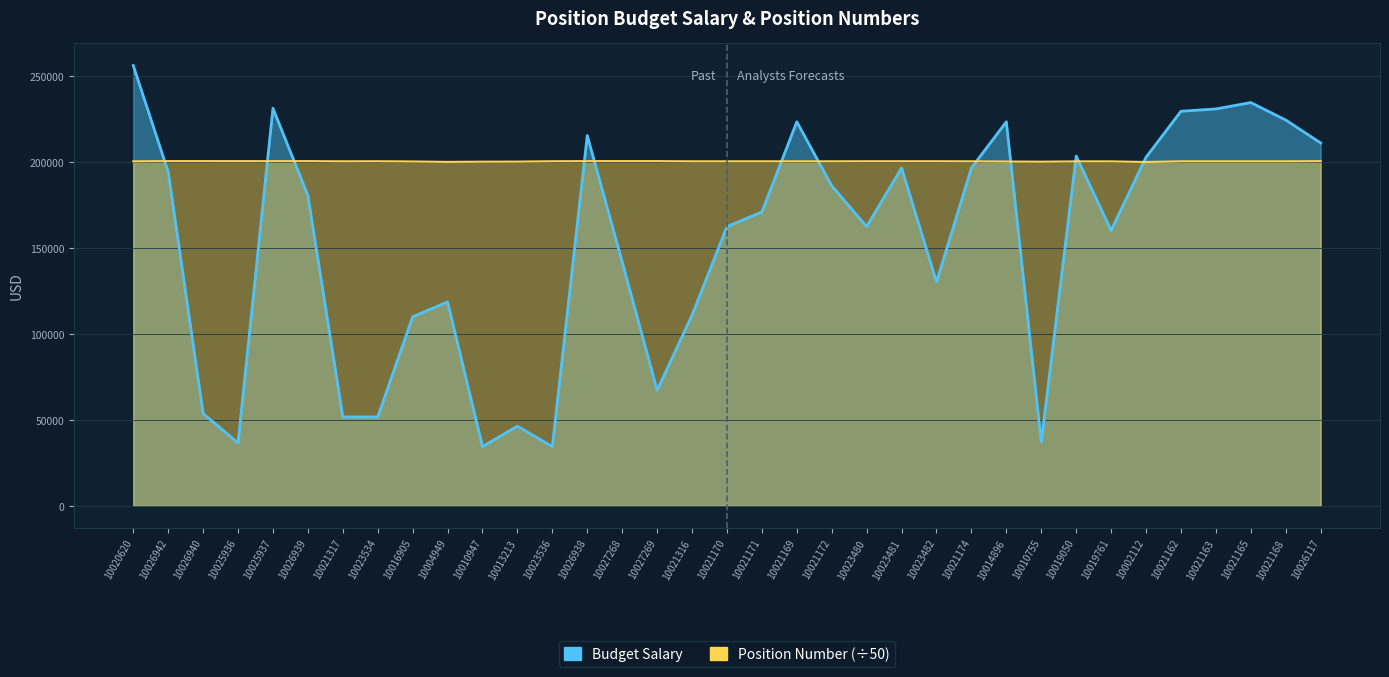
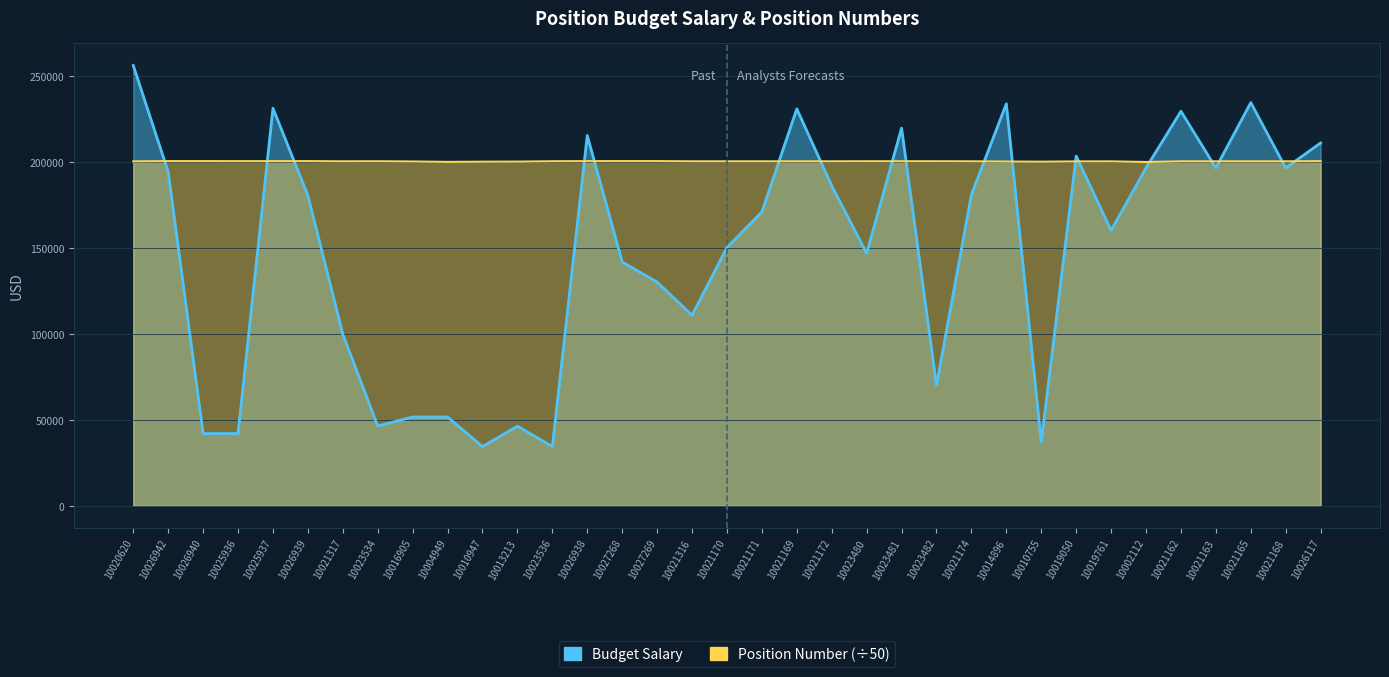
  {
    "Budget Salary": {
      "10020620": 256000,
      "10026942": 194000,
-     "10026940": 54000,
-     "10025936": 37000,
+     "10026940": 42000,
+     "10025936": 42000,
      "10025937": 231000,
      "10026939": 181000,
-     "10021317": 52000,
-     "10023534": 52000,
-     "10016905": 110000,
-     "10004949": 119000,
+     "10021317": 100000,
+     "10023534": 46000,
+     "10016905": 52000,
+     "10004949": 52000,
      "10010947": 34000,
      "10013213": 46000,
      "10023536": 34000,
      "10026938": 215000,
      "10027268": 142000,
-     "10027269": 67000,
+     "10027269": 130000,
      "10021316": 111000,
-     "10021170": 162000,
+     "10021170": 150000,
      "10021171": 171000,
-     "10021169": 223000,
+     "10021169": 231000,
      "10021172": 186000,
-     "10023480": 162000,
-     "10023481": 197000,
-     "10023482": 130000,
-     "10021174": 197000,
-     "10014896": 223000,
+     "10023480": 147000,
+     "10023481": 220000,
+     "10023482": 70000,
+     "10021174": 181000,
+     "10014896": 234000,
      "10010755": 37000,
      "10019050": 203000,
      "10019761": 160000,
-     "10002112": 203000,
+     "10002112": 197000,
      "10021162": 230000,
-     "10021163": 231000,
+     "10021163": 197000,
      "10021165": 235000,
-     "10021168": 224000,
+     "10021168": 197000,
      "10026117": 211000
    },
    "Position Number (÷50)": {
      "10020620": 200000,
      "10026942": 201000,
      "10026940": 201000,
      "10025936": 201000,
      "10025937": 201000,
      "10026939": 201000,
      "10021317": 200000,
      "10023534": 200000,
      "10016905": 200000,
      "10004949": 200000,
      "10010947": 200000,
      "10013213": 200000,
      "10023536": 200000,
      "10026938": 201000,
      "10027268": 201000,
      "10027269": 201000,
      "10021316": 200000,
      "10021170": 200000,
      "10021171": 200000,
      "10021169": 200000,
      "10021172": 200000,
      "10023480": 200000,
      "10023481": 200000,
      "10023482": 200000,
      "10021174": 200000,
      "10014896": 200000,
      "10010755": 200000,
      "10019050": 200000,
      "10019761": 200000,
      "10002112": 200000,
      "10021162": 200000,
      "10021163": 200000,
      "10021165": 200000,
      "10021168": 200000,
      "10026117": 201000
    }
  }
